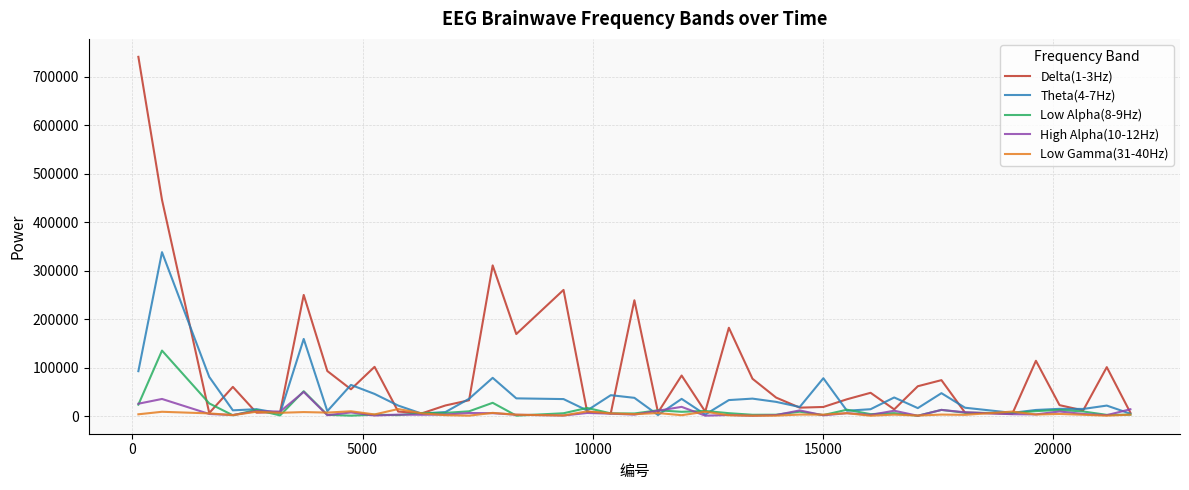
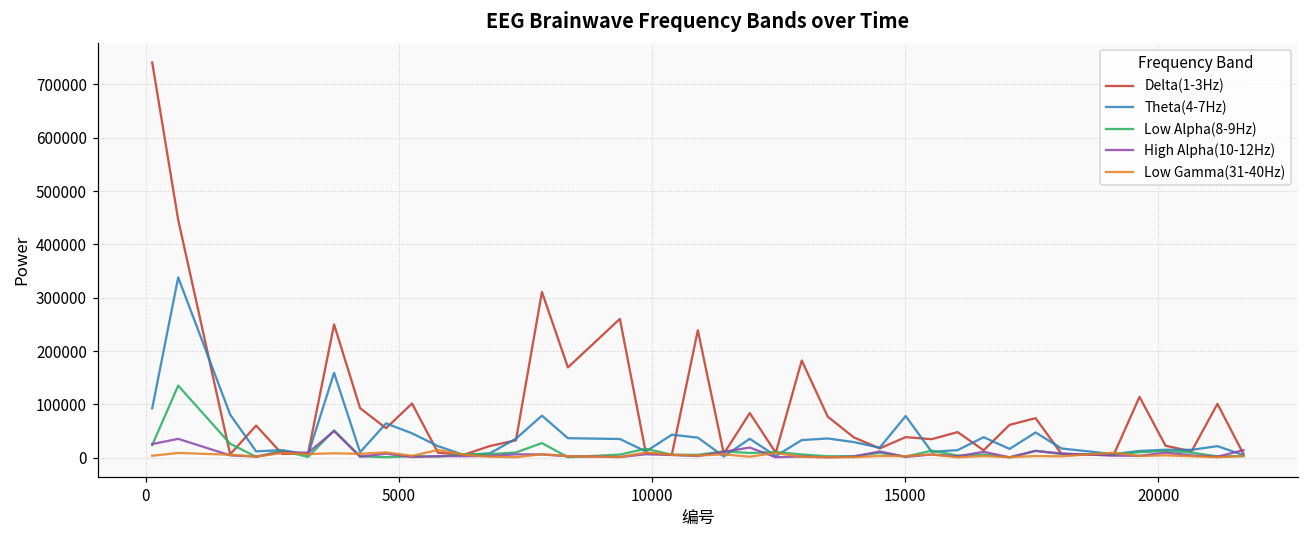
  {
    "Delta(1-3Hz)": {
-     "15000": 20000
+     "15000": 40000
    },
    "Theta(4-7Hz)": {
      "15000": 80000
    }
  }
